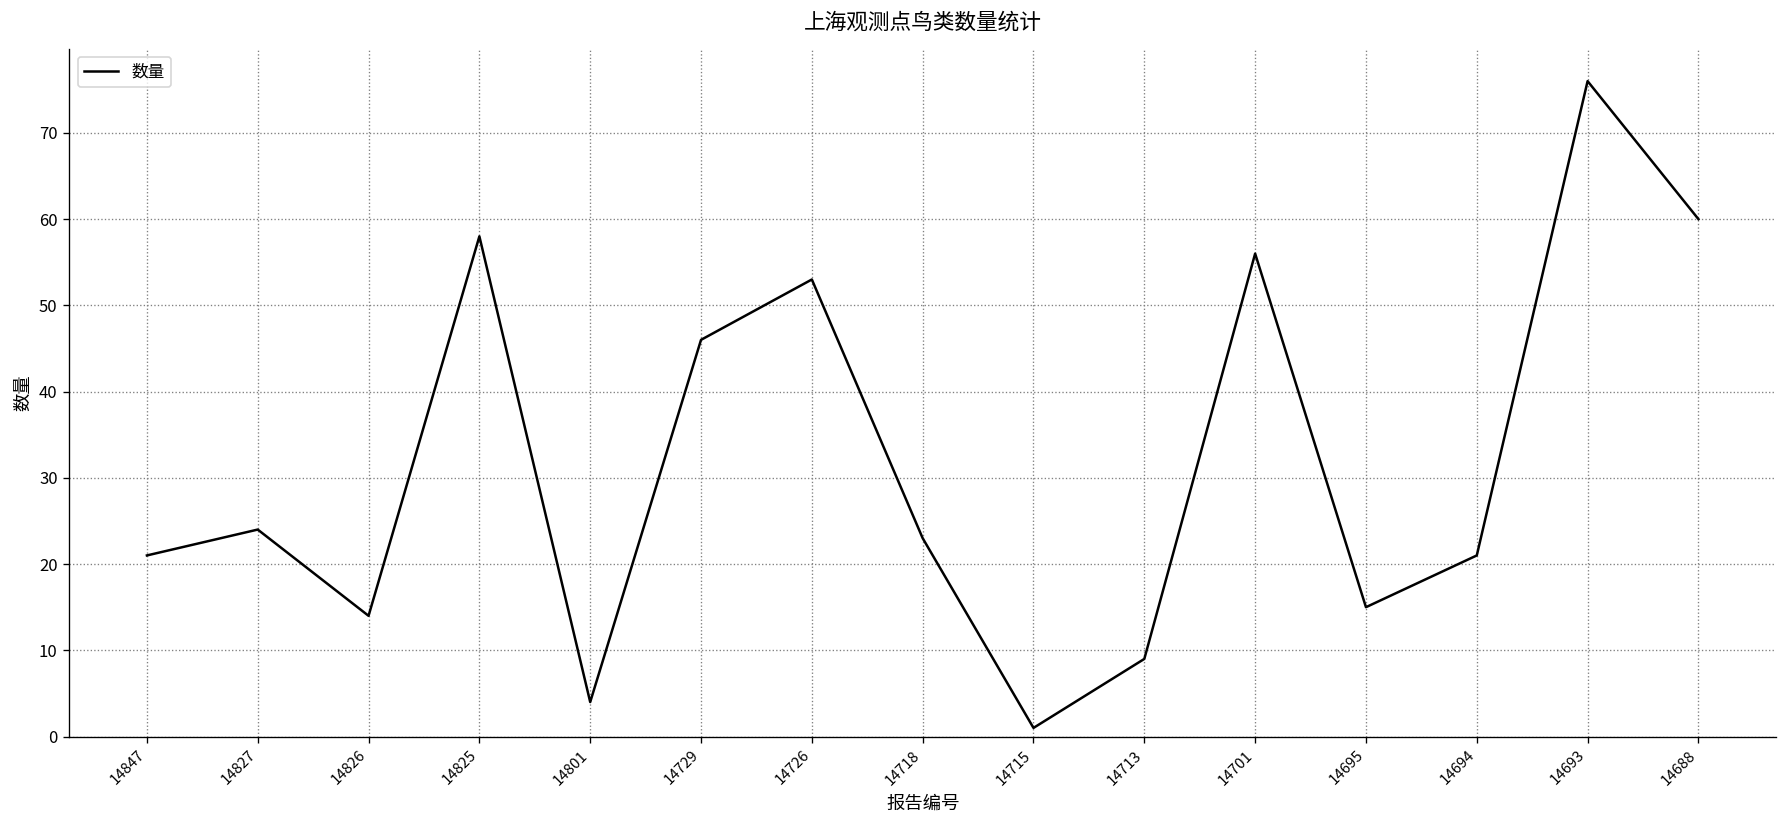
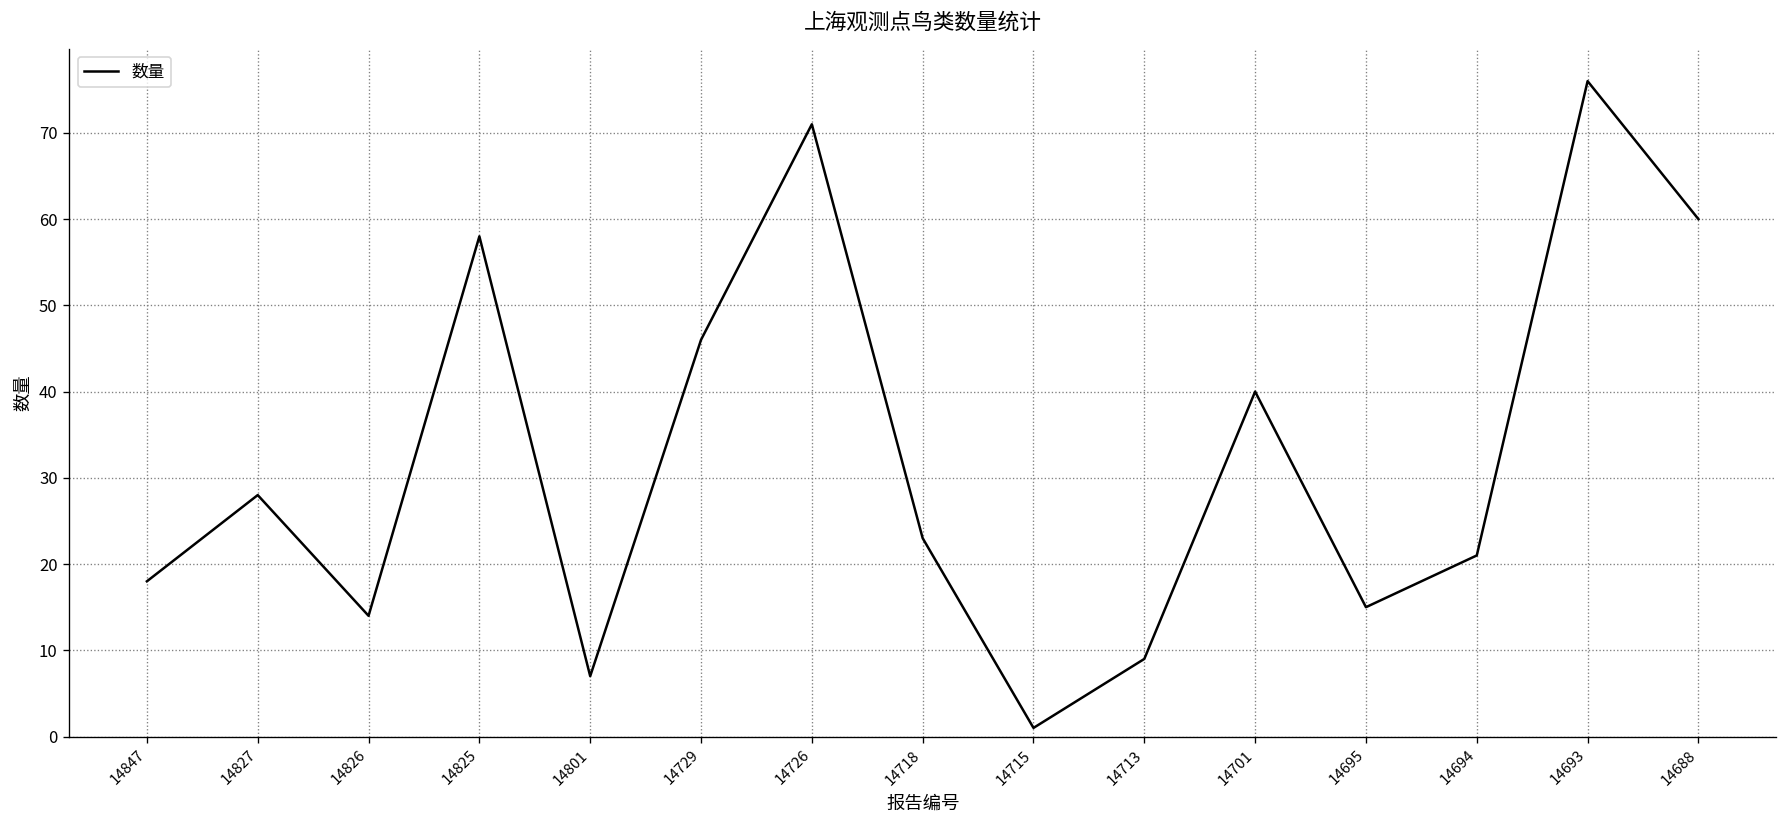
  {
-   "14847": 21,
-   "14827": 24,
+   "14847": 18,
+   "14827": 28,
    "14826": 14,
    "14825": 58,
-   "14801": 4,
+   "14801": 7,
    "14729": 46,
-   "14726": 53,
+   "14726": 71,
    "14718": 23,
    "14715": 1,
    "14713": 9,
-   "14701": 56,
+   "14701": 40,
    "14695": 15,
    "14694": 21,
    "14693": 76,
    "14688": 60
  }
